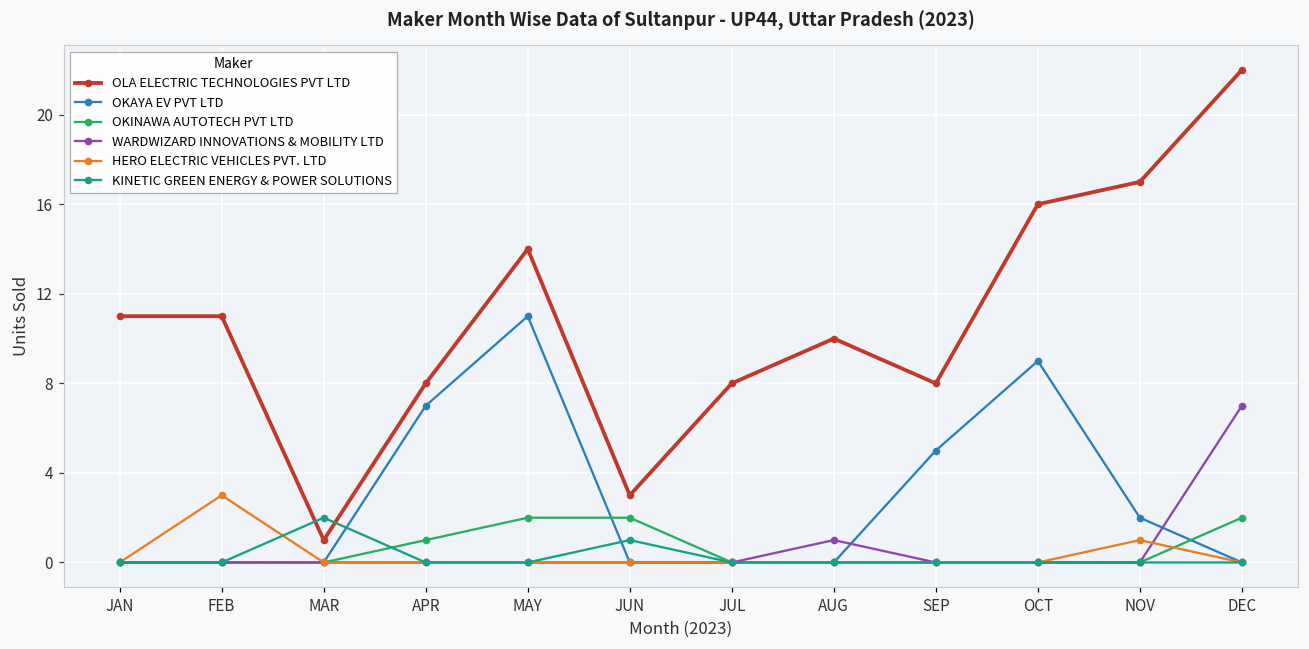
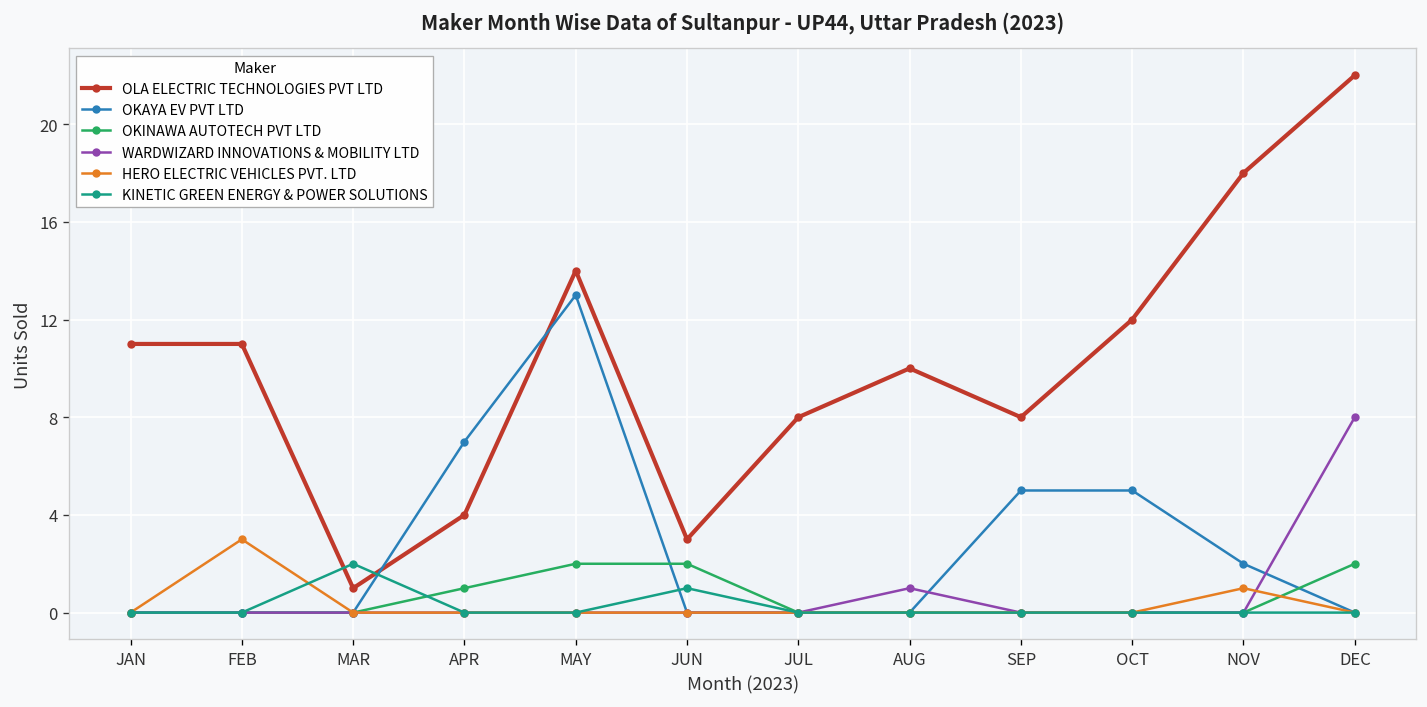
  {
    "OLA ELECTRIC TECHNOLOGIES PVT LTD": {
      "JAN": 11,
      "FEB": 11,
      "MAR": 1,
-     "APR": 8,
+     "APR": 4,
      "MAY": 14,
      "JUN": 3,
      "JUL": 8,
      "AUG": 10,
      "SEP": 8,
-     "OCT": 16,
-     "NOV": 17,
+     "OCT": 12,
+     "NOV": 18,
      "DEC": 22
    },
    "OKAYA EV PVT LTD": {
      "APR": 7,
-     "MAY": 11,
+     "MAY": 13,
      "SEP": 5,
-     "OCT": 9,
+     "OCT": 5,
      "NOV": 2
    },
    "WARDWIZARD INNOVATIONS & MOBILITY LTD": {
      "AUG": 1,
-     "DEC": 7
+     "DEC": 8
    },
    "HERO ELECTRIC VEHICLES PVT. LTD": {
      "FEB": 3,
      "NOV": 1
    }
  }
